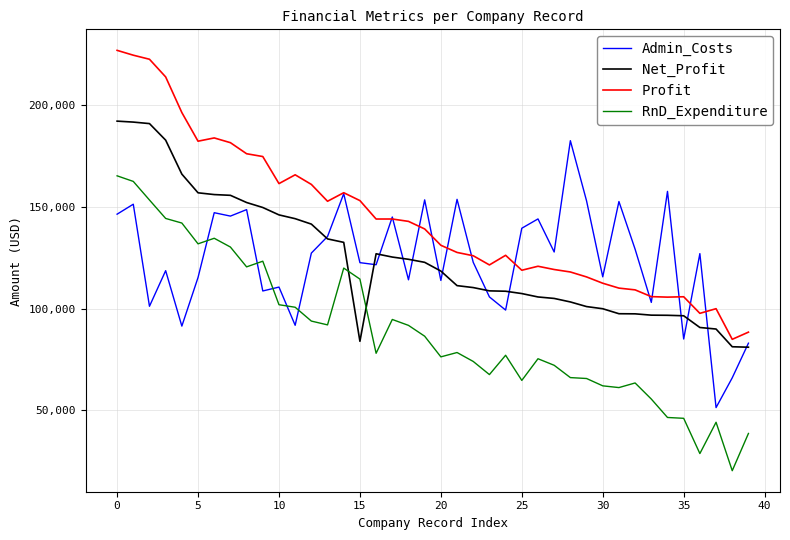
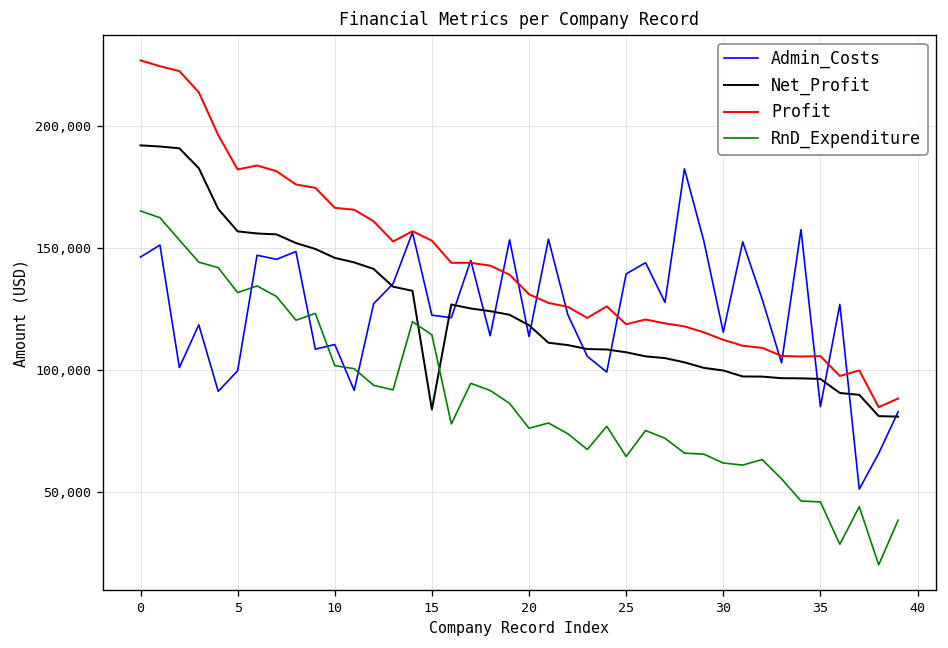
  {
    "Admin_Costs": {
      "0": "146,000",
-     "5": "115,000",
+     "5": "100,000",
      "10": "111,000",
      "15": "123,000",
      "20": "114,000",
      "25": "140,000",
      "30": "116,000",
      "35": "85,000"
    },
    "Net_Profit": {
      "0": "192,000",
      "5": "157,000",
      "10": "146,000",
      "15": "84,000",
      "20": "118,000",
      "25": "107,000",
      "30": "100,000",
      "35": "96,000"
    },
    "Profit": {
      "0": "227,000",
      "5": "182,000",
-     "10": "162,000",
+     "10": "167,000",
      "15": "153,000",
      "20": "131,000",
      "25": "119,000",
      "30": "112,000",
      "35": "106,000"
    },
    "RnD_Expenditure": {
      "0": "165,000",
      "5": "132,000",
      "10": "102,000",
      "15": "115,000",
      "20": "76,000",
      "25": "65,000",
      "30": "62,000",
      "35": "46,000"
    }
  }
